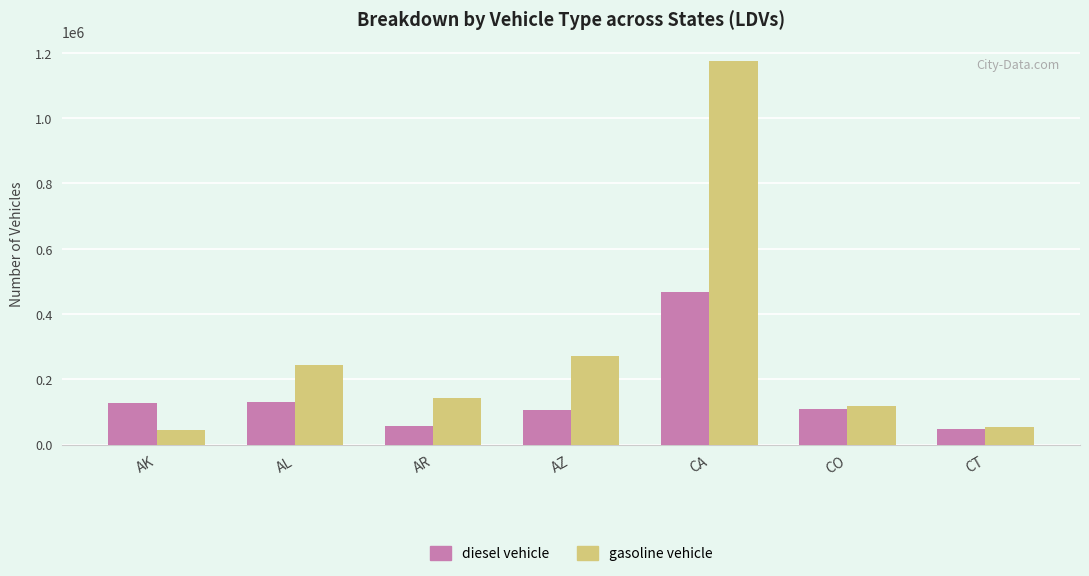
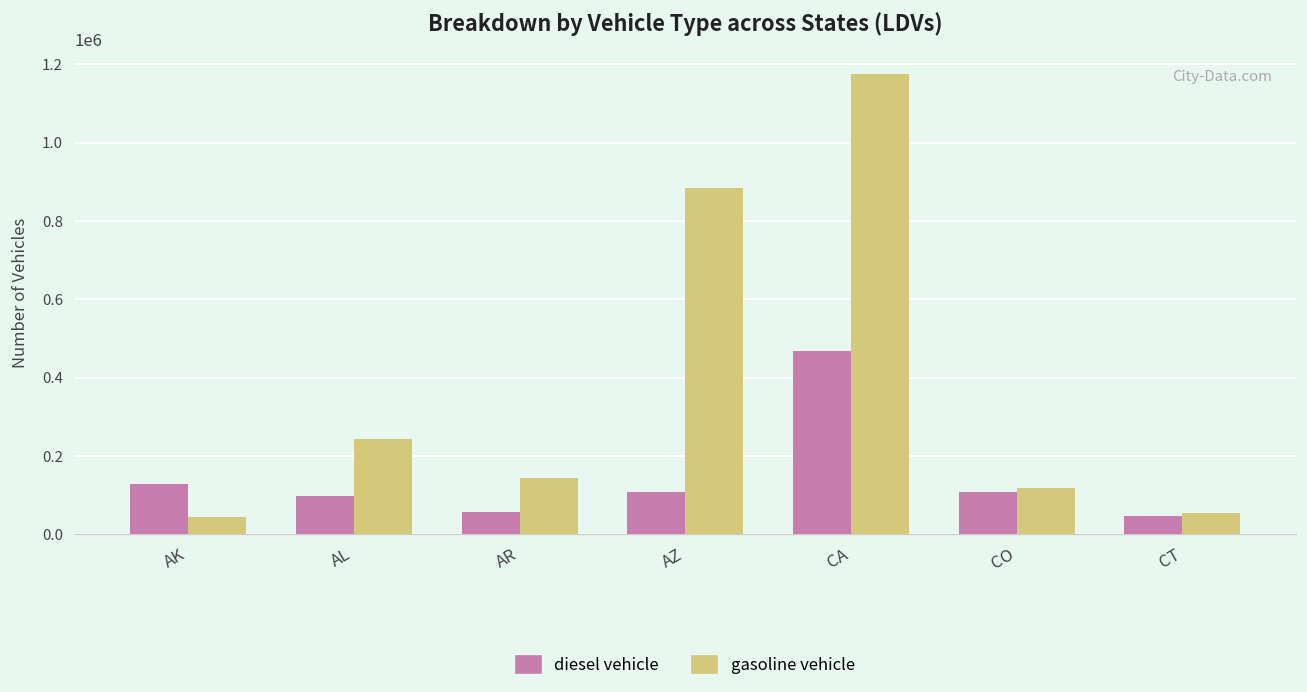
  {
    "diesel vehicle": {
      "AK": 130000,
-     "AL": 130000,
+     "AL": 100000,
      "AR": 60000,
      "AZ": 110000,
      "CA": 470000,
      "CO": 110000,
      "CT": 50000
    },
    "gasoline vehicle": {
      "AK": 50000,
      "AL": 240000,
      "AR": 140000,
-     "AZ": 270000,
+     "AZ": 880000,
      "CA": 1180000,
      "CO": 120000,
      "CT": 50000
    }
  }
